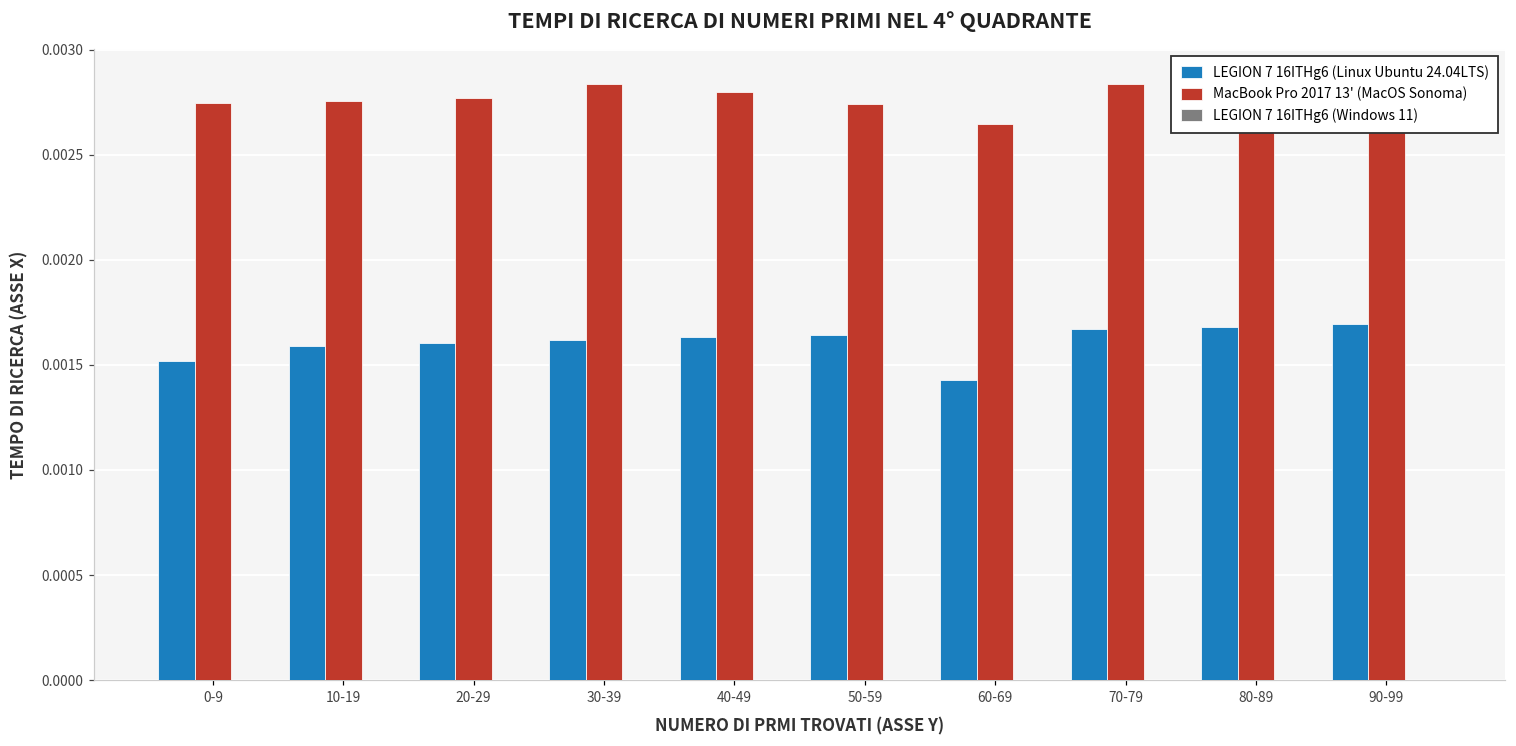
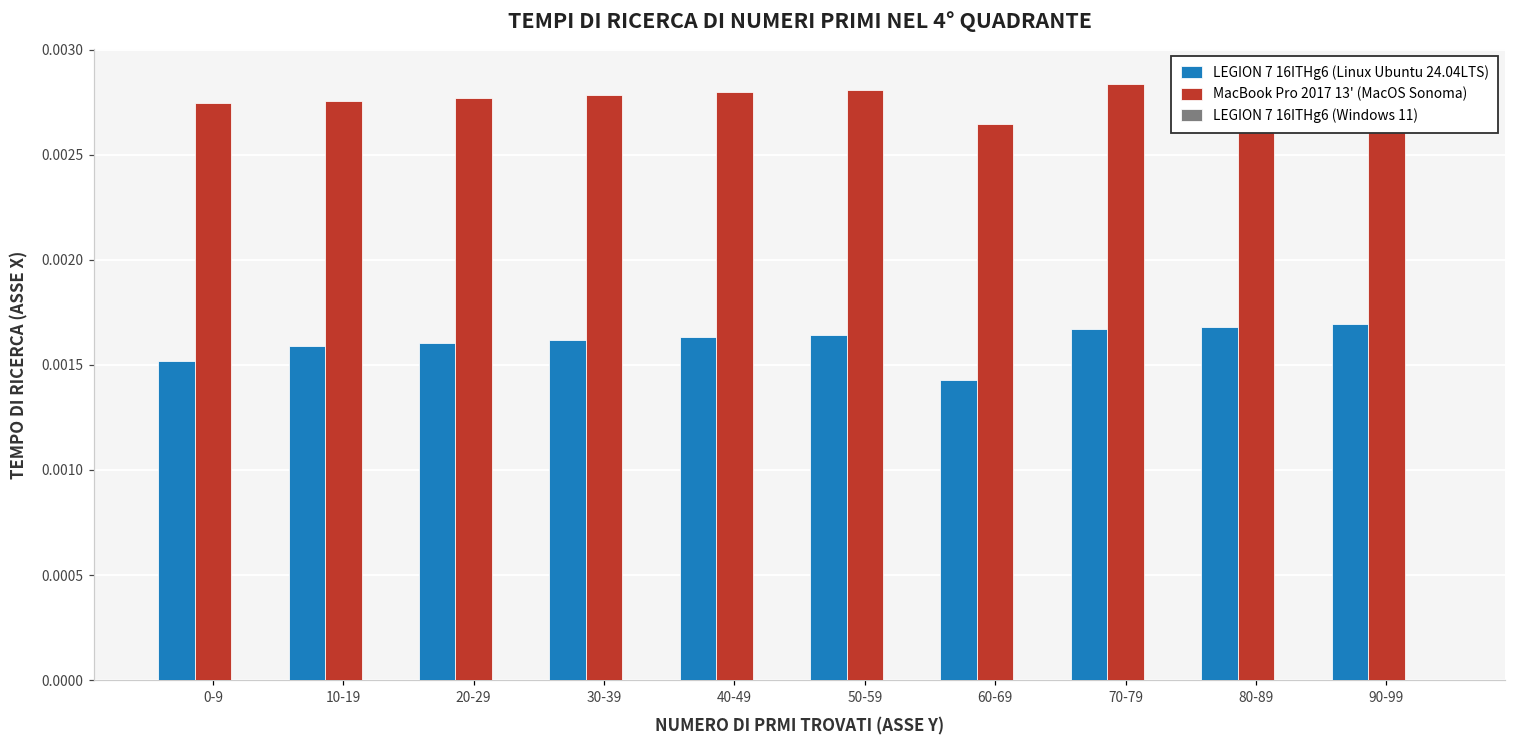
  {
    "LEGION 7 16ITHg6 (Linux Ubuntu 24.04LTS)": {
      "0-9": 0.00152,
      "10-19": 0.00159,
      "20-29": 0.00160,
      "30-39": 0.00162,
      "40-49": 0.00163,
      "50-59": 0.00164,
      "60-69": 0.00143,
      "70-79": 0.00167,
      "80-89": 0.00168,
      "90-99": 0.00170
    },
    "MacBook Pro 2017 13' (MacOS Sonoma)": {
      "0-9": 0.00275,
      "10-19": 0.00276,
      "20-29": 0.00277,
-     "30-39": 0.00284,
+     "30-39": 0.00278,
      "40-49": 0.00280,
-     "50-59": 0.00274,
+     "50-59": 0.00281,
      "60-69": 0.00265,
      "70-79": 0.00284
    },
    "LEGION 7 16ITHg6 (Windows 11)": {
      "0-9": 0.00000,
      "10-19": 0.00000,
      "20-29": 0.00000,
      "30-39": 0.00000,
      "40-49": 0.00000,
      "50-59": 0.00000,
      "60-69": 0.00000,
      "70-79": 0.00000,
      "80-89": 0.00000,
      "90-99": 0.00000
    }
  }
